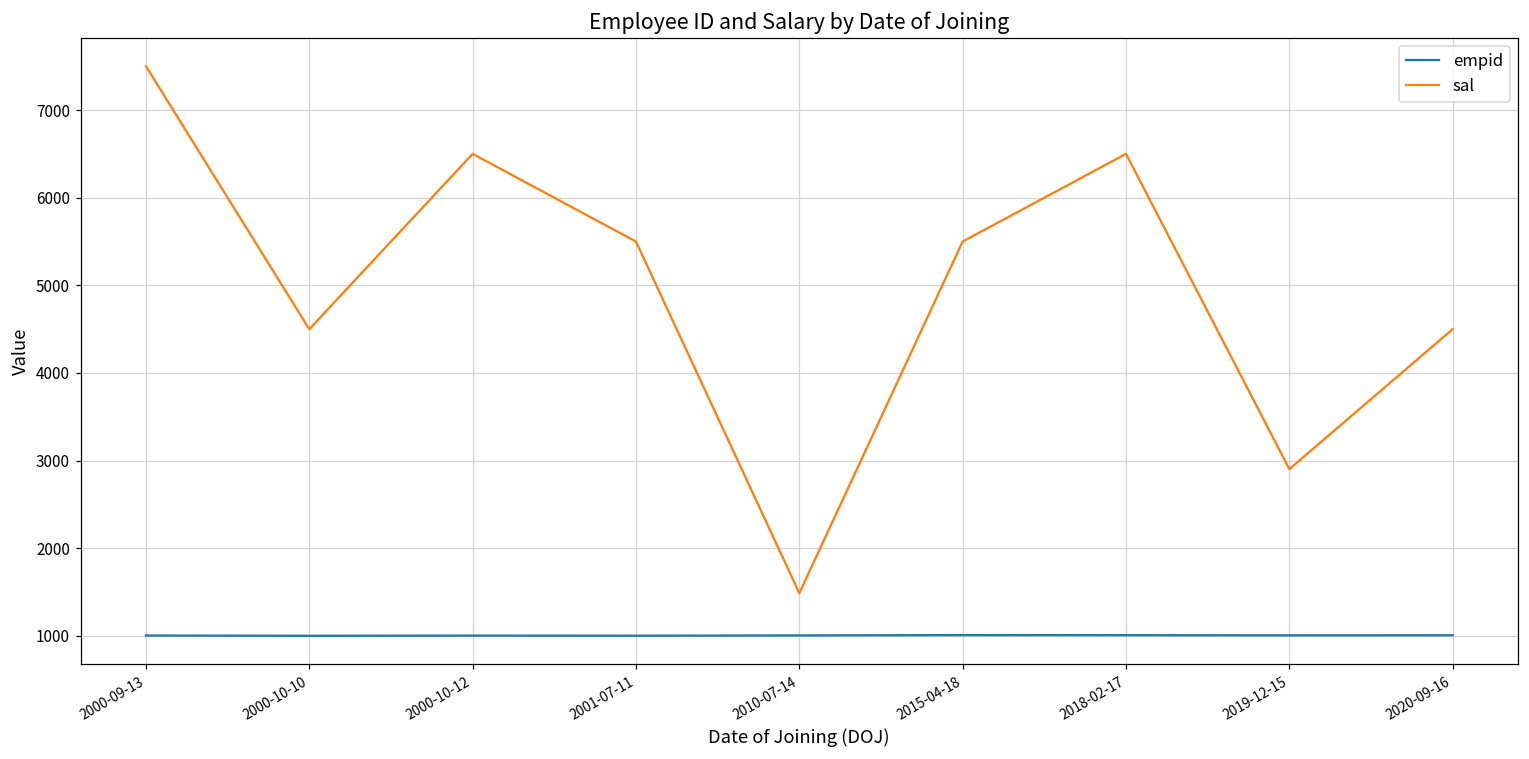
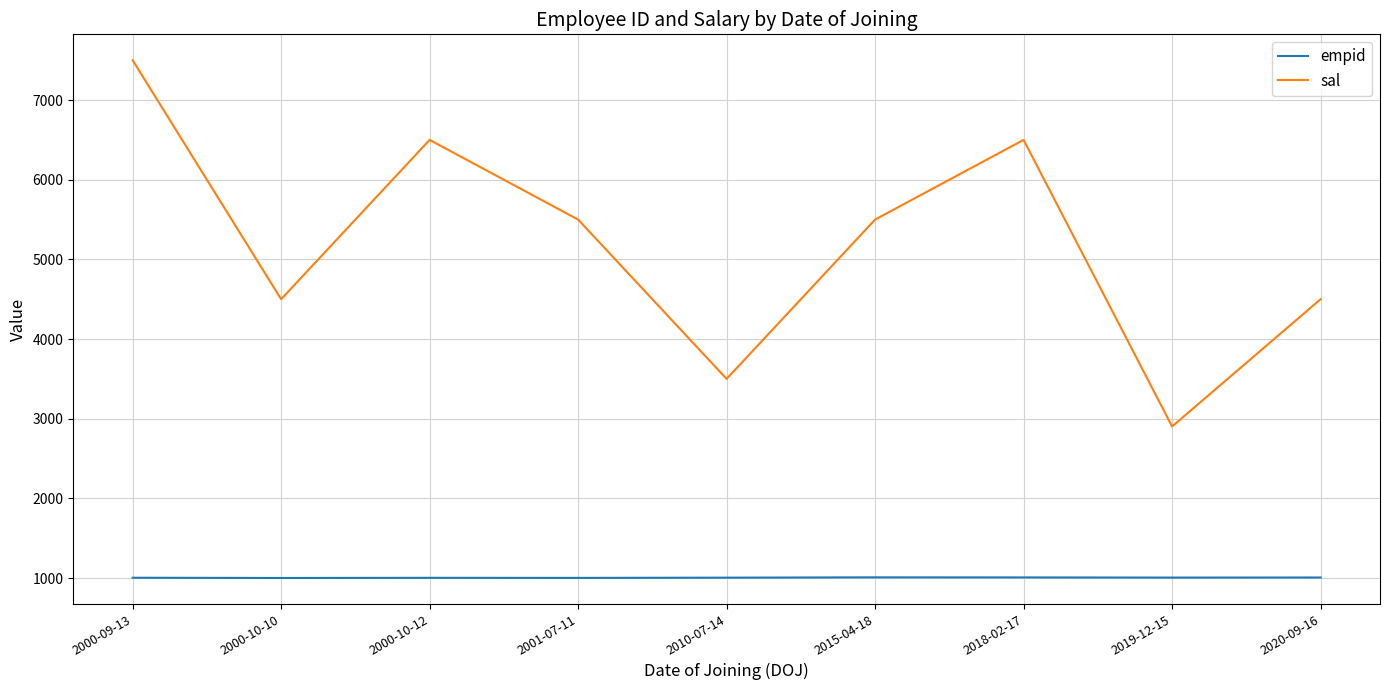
  {
    "empid": {
      "2000-09-13": 1000,
      "2000-10-10": 1000,
      "2000-10-12": 1000,
      "2001-07-11": 1000,
      "2010-07-14": 1000,
      "2015-04-18": 1000,
      "2018-02-17": 1000,
      "2019-12-15": 1000,
      "2020-09-16": 1000
    },
    "sal": {
      "2000-09-13": 7500,
      "2000-10-10": 4500,
      "2000-10-12": 6500,
      "2001-07-11": 5500,
-     "2010-07-14": 1500,
+     "2010-07-14": 3500,
      "2015-04-18": 5500,
      "2018-02-17": 6500,
      "2019-12-15": 2900,
      "2020-09-16": 4500
    }
  }
